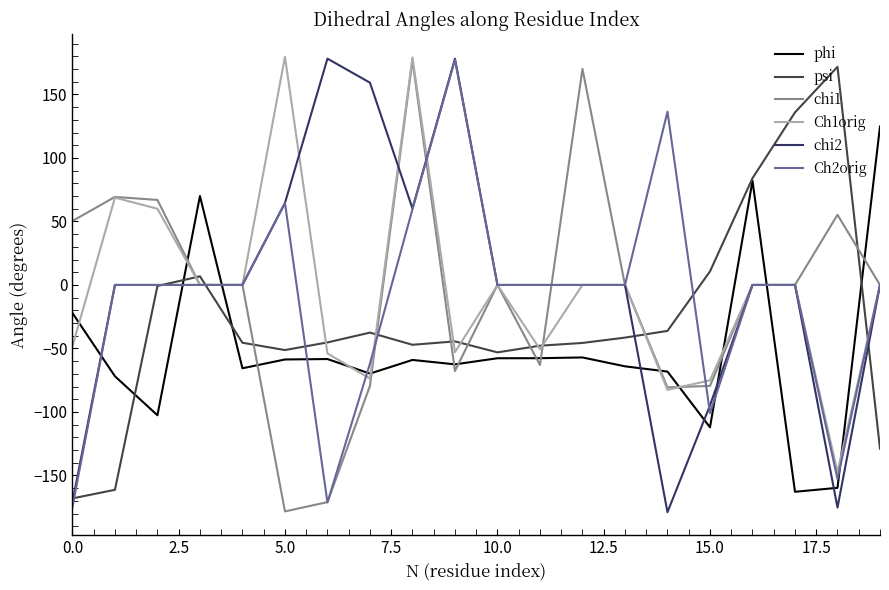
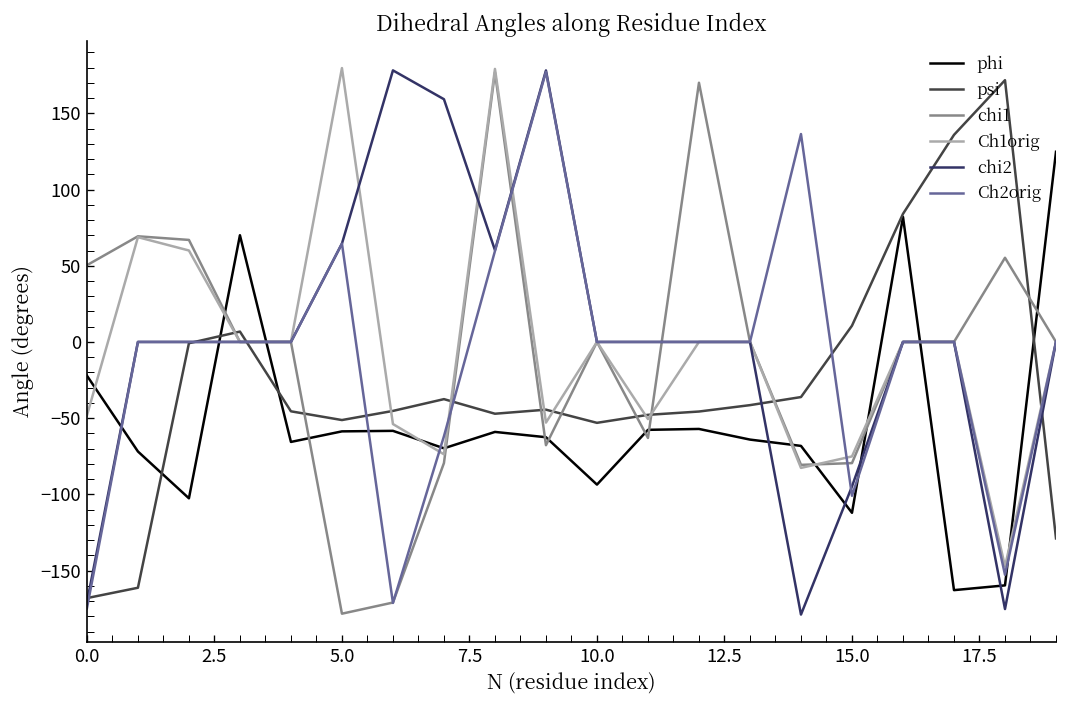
  {
    "phi": {
      "0.0": -22,
      "5.0": -59,
-     "10.0": -58,
+     "10.0": -94,
      "15.0": -112
    }
  }
